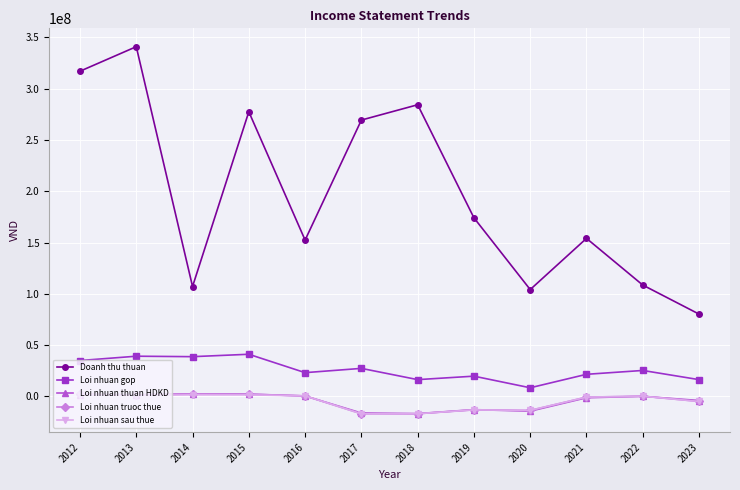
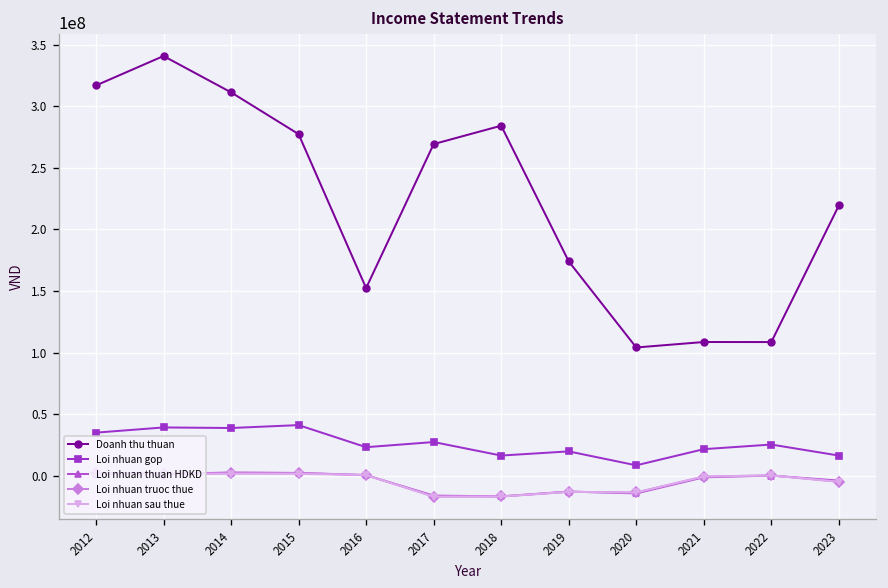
  {
    "Doanh thu thuan": {
      "2012": 317000000,
      "2013": 341000000,
-     "2014": 107000000,
+     "2014": 311000000,
      "2015": 278000000,
      "2016": 152000000,
      "2017": 269000000,
      "2018": 284000000,
      "2019": 174000000,
      "2020": 104000000,
-     "2021": 154000000,
+     "2021": 109000000,
      "2022": 109000000,
-     "2023": 80000000
+     "2023": 220000000
    }
  }
